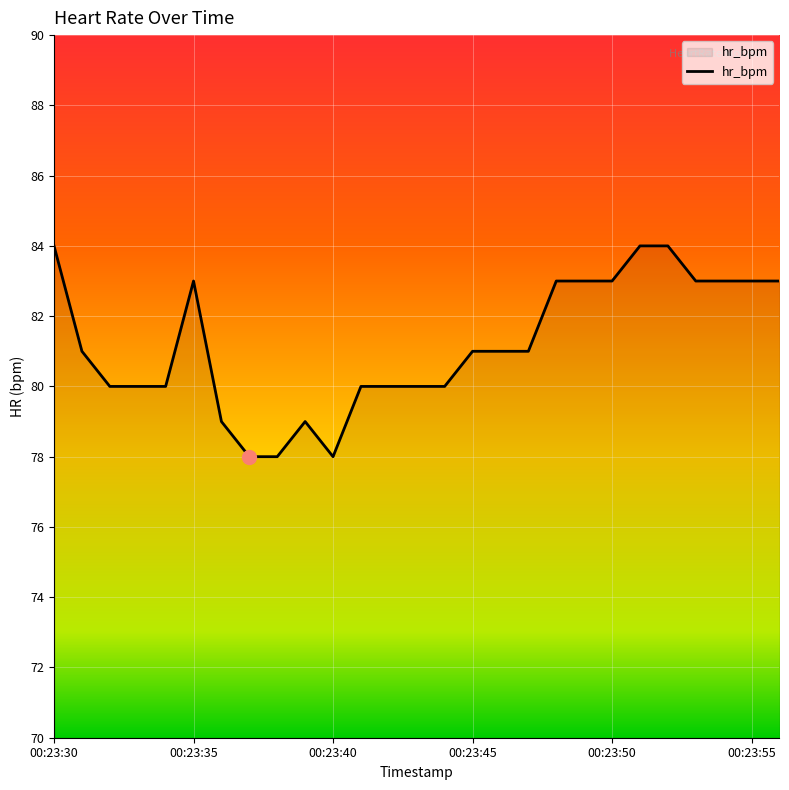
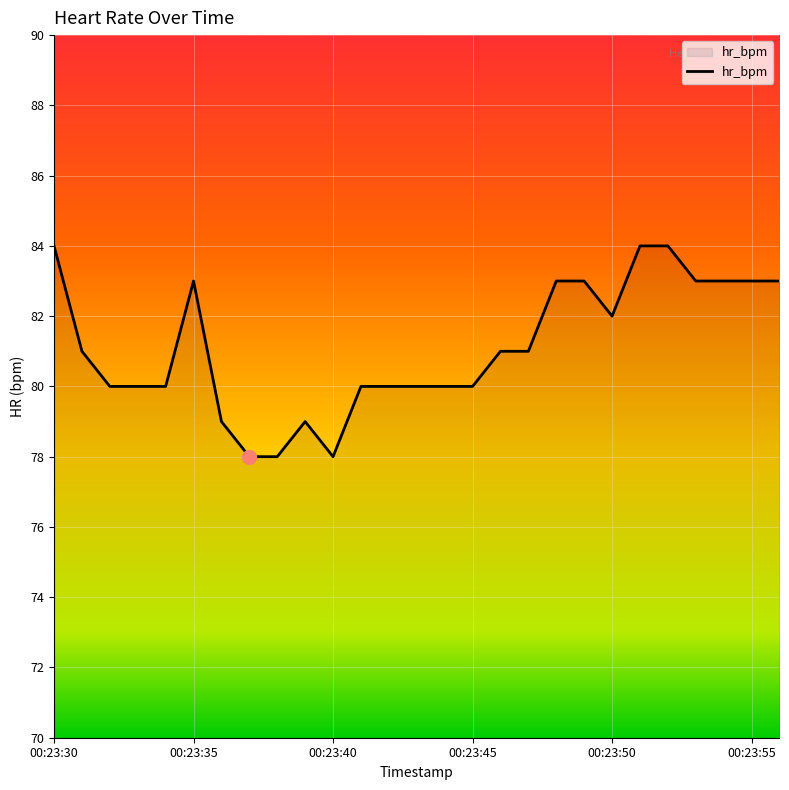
  {
    "hr_bpm": {
      "00:23:30": 84,
      "00:23:35": 83,
      "00:23:40": 78,
-     "00:23:45": 81,
-     "00:23:50": 83,
+     "00:23:45": 80,
+     "00:23:50": 82,
      "00:23:55": 83
    }
  }
